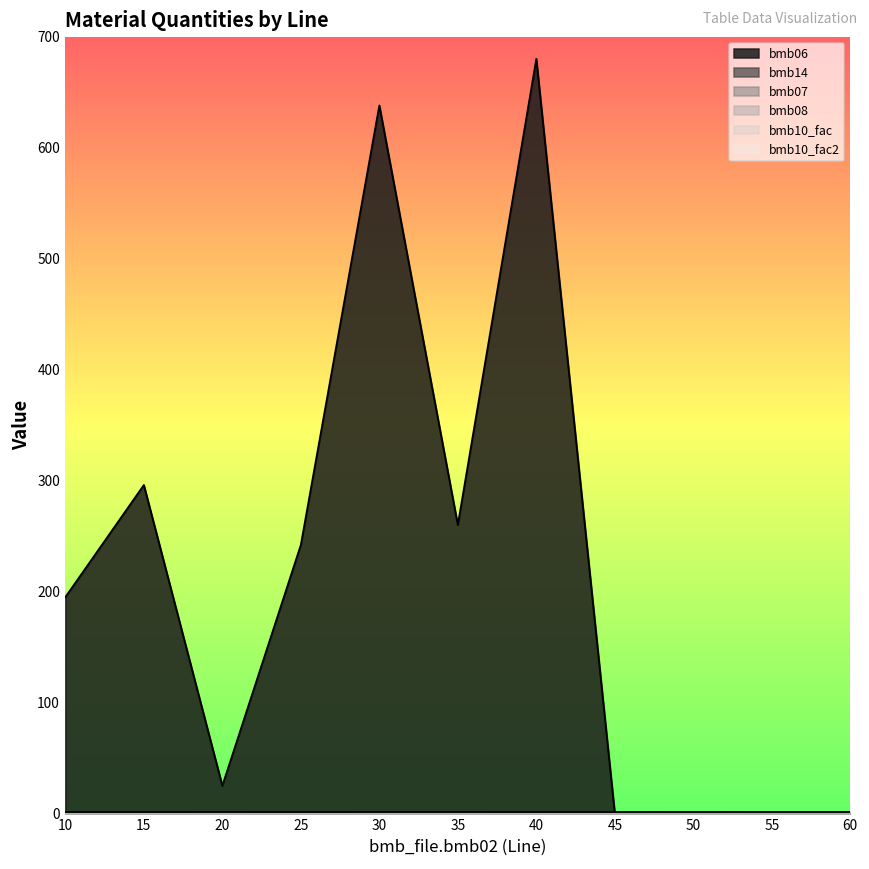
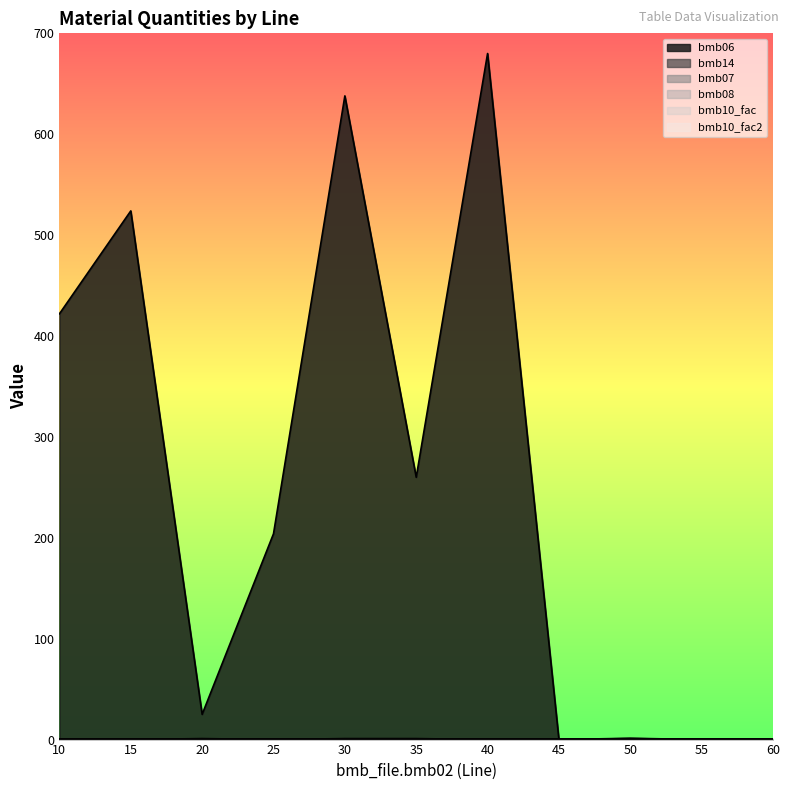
  {
    "bmb06": {
-     "10": 195,
-     "15": 296,
+     "10": 422,
+     "15": 524,
      "20": 25,
-     "25": 242,
+     "25": 204,
      "30": 638,
      "35": 260,
      "40": 680
    }
  }
